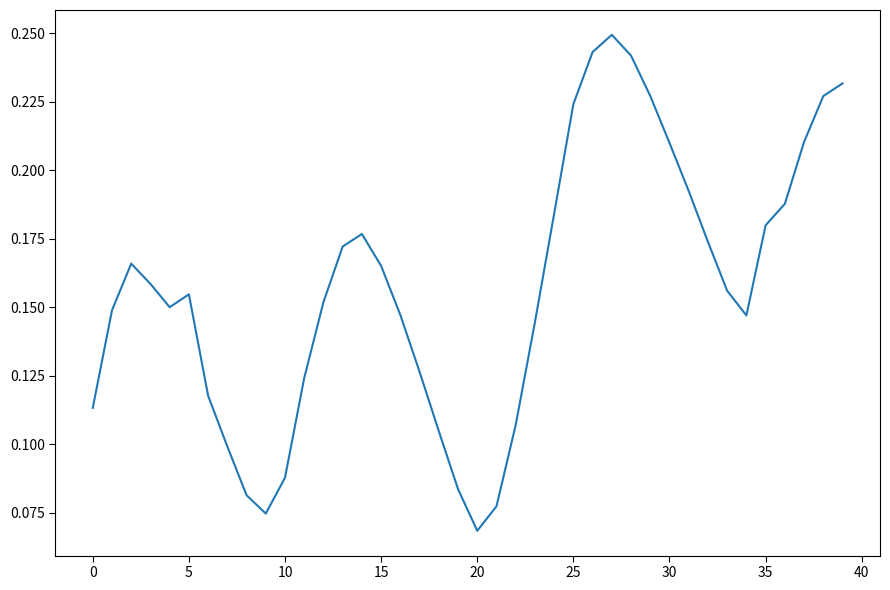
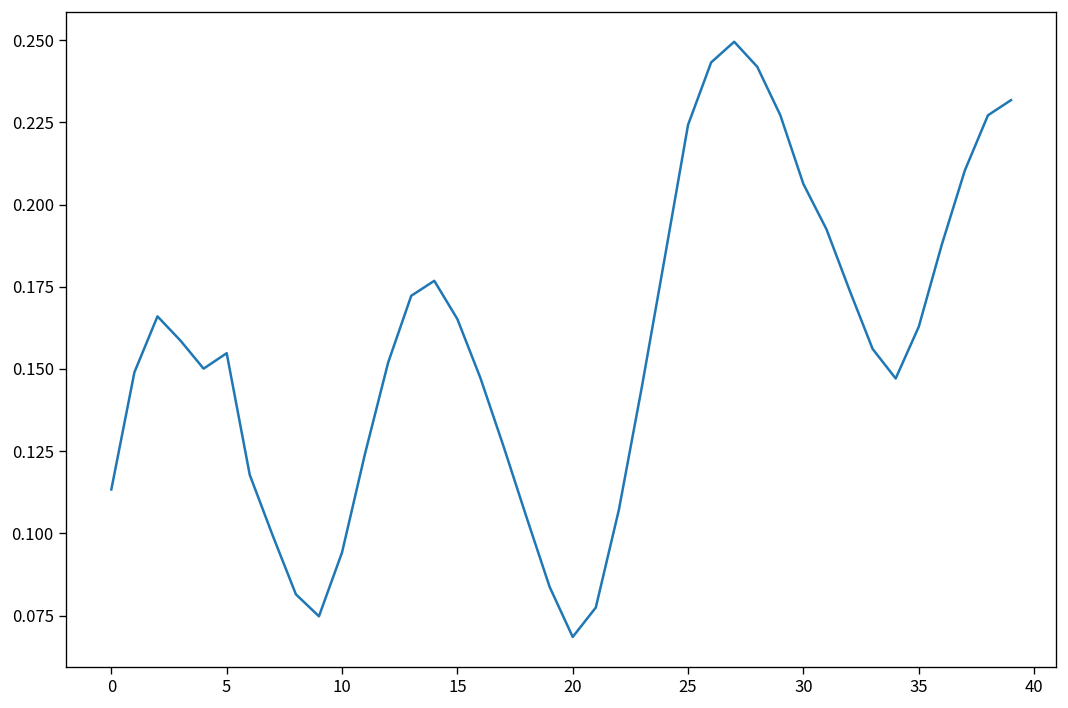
  {
    "0": 0.113,
    "5": 0.155,
-   "10": 0.088,
+   "10": 0.094,
    "15": 0.165,
    "20": 0.069,
    "25": 0.224,
-   "30": 0.210,
-   "35": 0.180
+   "30": 0.206,
+   "35": 0.163
  }
